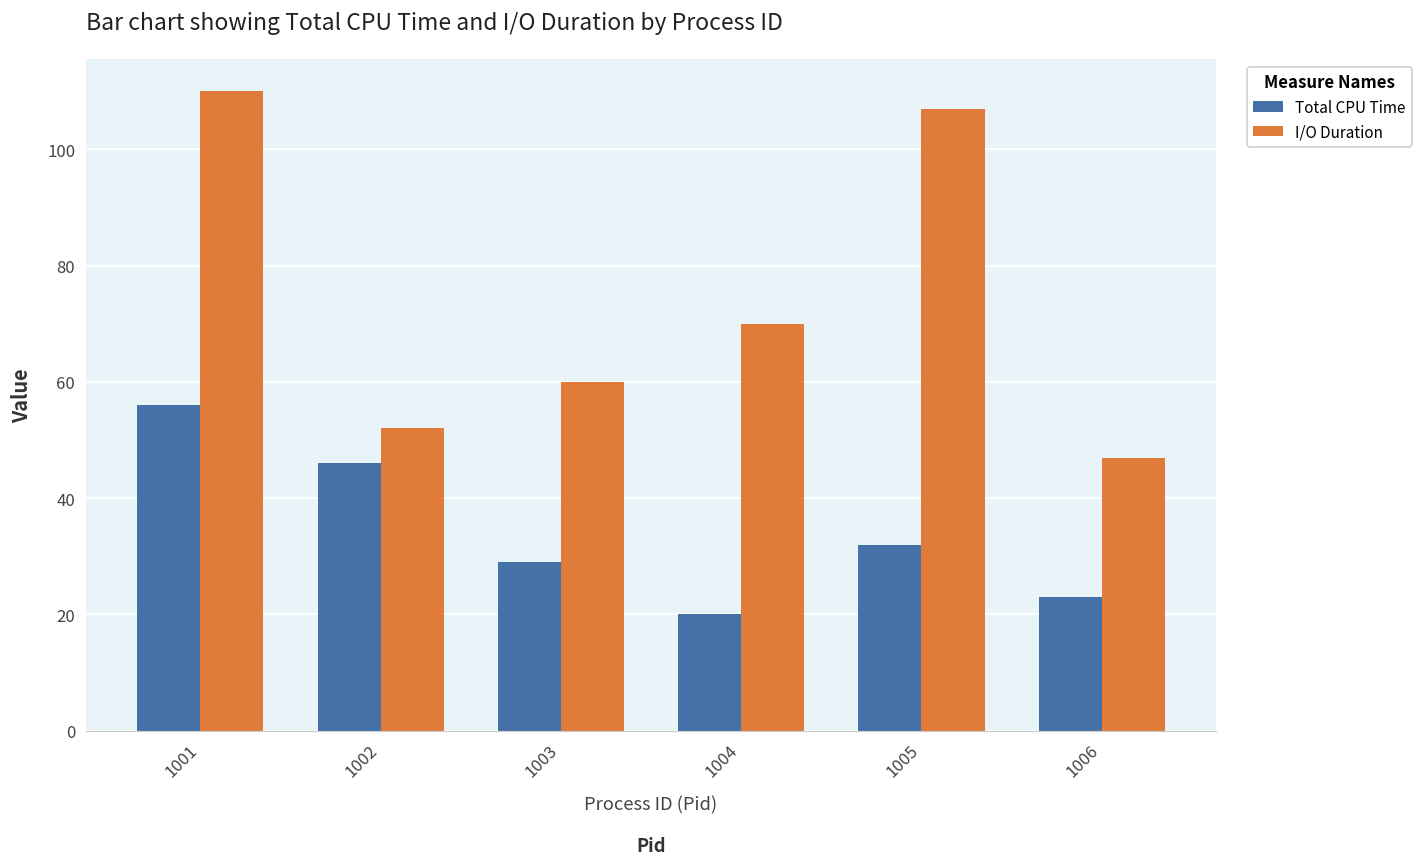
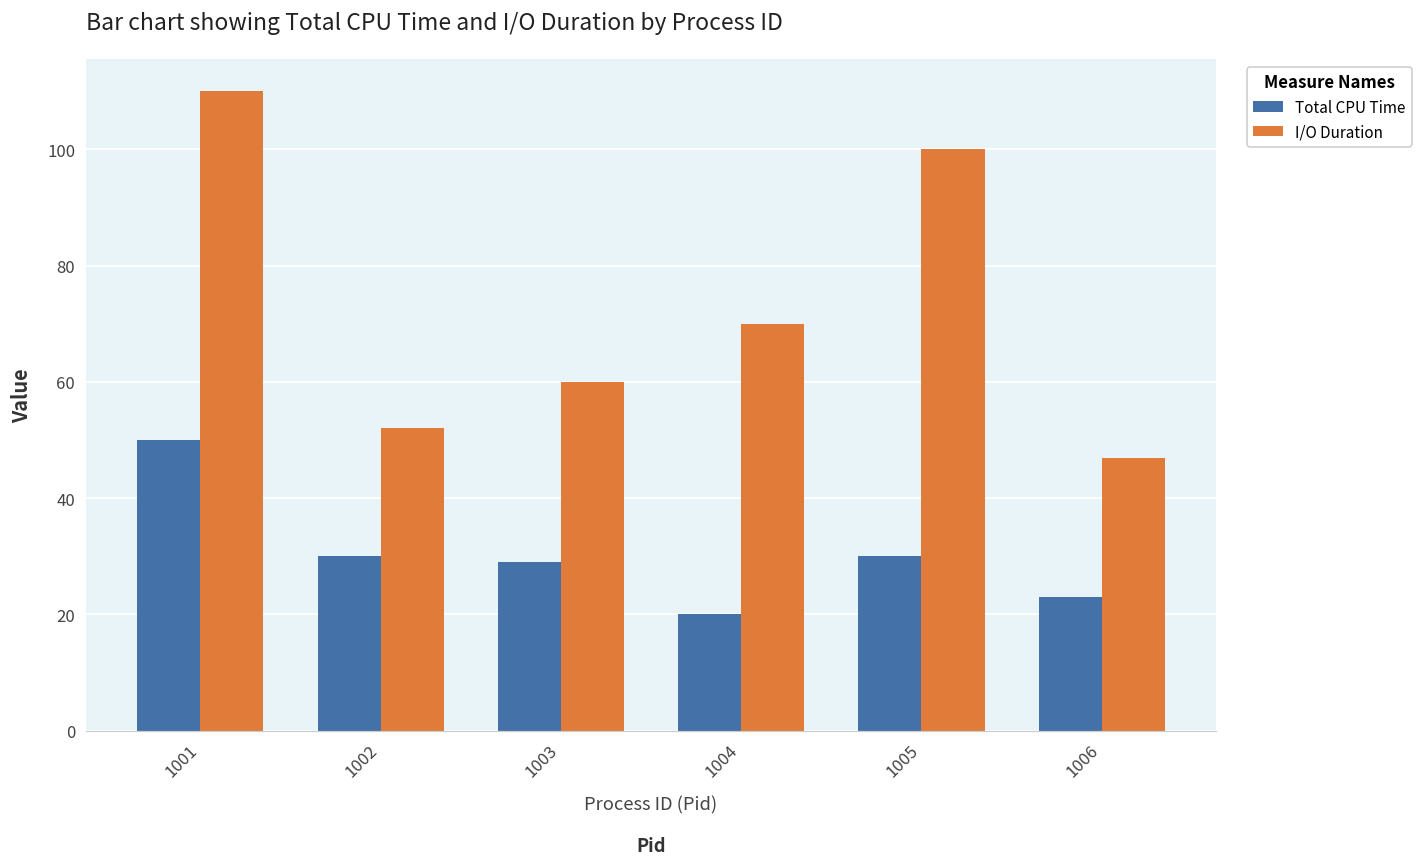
  {
    "Total CPU Time": {
-     "1001": 56,
-     "1002": 46,
+     "1001": 50,
+     "1002": 30,
      "1003": 29,
      "1004": 20,
-     "1005": 32,
+     "1005": 30,
      "1006": 23
    },
    "I/O Duration": {
      "1001": 110,
      "1002": 52,
      "1003": 60,
      "1004": 70,
-     "1005": 107,
+     "1005": 100,
      "1006": 47
    }
  }
